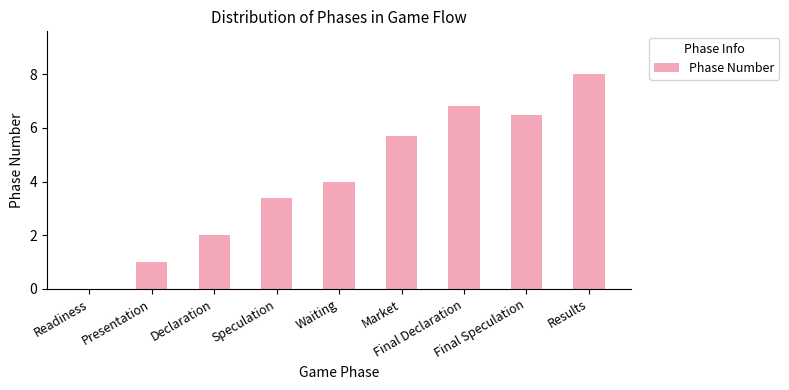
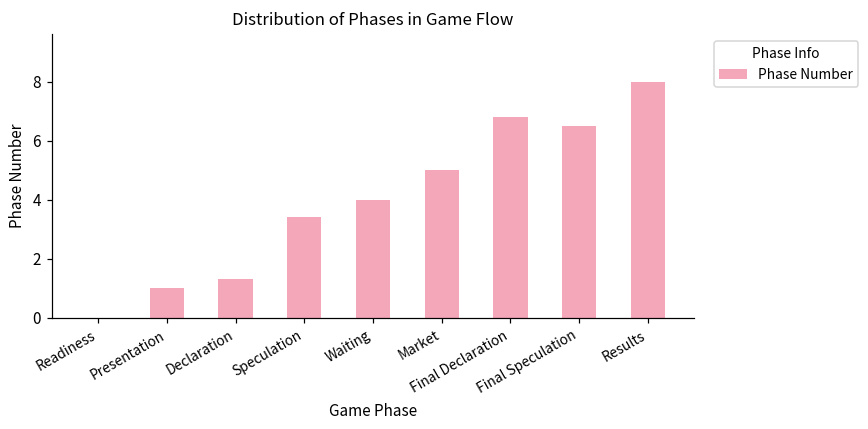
  {
    "Readiness": 0.0,
    "Presentation": 1.0,
-   "Declaration": 2.0,
+   "Declaration": 1.3,
    "Speculation": 3.4,
    "Waiting": 4.0,
-   "Market": 5.7,
+   "Market": 5.0,
    "Final Declaration": 6.8,
    "Final Speculation": 6.5,
    "Results": 8.0
  }
